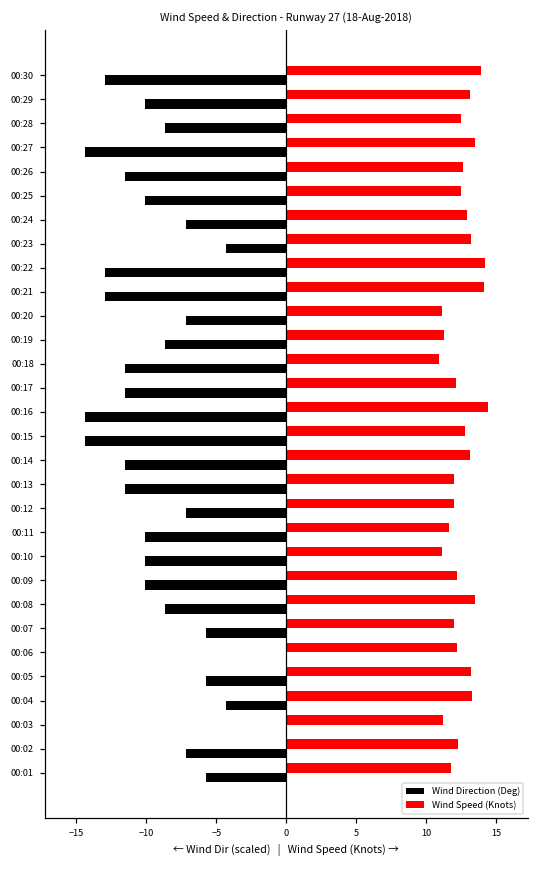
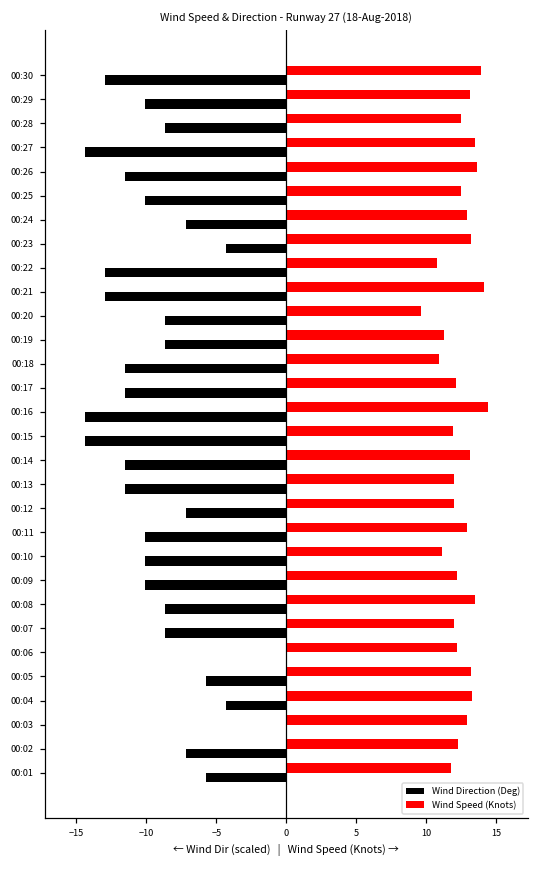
  {
    "Wind Direction (Deg)": {
      "00:30": -13.0,
      "00:29": -10.1,
      "00:28": -8.6,
      "00:27": -14.4,
      "00:26": -11.5,
      "00:25": -10.1,
      "00:24": -7.2,
      "00:23": -4.3,
      "00:22": -13.0,
      "00:21": -13.0,
-     "00:20": -7.2,
+     "00:20": -8.6,
      "00:19": -8.6,
      "00:18": -11.5,
      "00:17": -11.5,
      "00:16": -14.4,
      "00:15": -14.4,
      "00:14": -11.5,
      "00:13": -11.5,
      "00:12": -7.2,
      "00:11": -10.1,
      "00:10": -10.1,
      "00:09": -10.1,
      "00:08": -8.6,
-     "00:07": -5.8,
+     "00:07": -8.6,
      "00:06": 0.0,
      "00:05": -5.8,
      "00:04": -4.3,
      "00:03": 0.0,
      "00:02": -7.2,
      "00:01": -5.8
    },
    "Wind Speed (Knots)": {
      "00:30": 13.9,
      "00:29": 13.1,
      "00:28": 12.5,
      "00:27": 13.5,
-     "00:26": 12.6,
+     "00:26": 13.6,
      "00:25": 12.5,
      "00:24": 12.9,
      "00:23": 13.2,
-     "00:22": 14.2,
+     "00:22": 10.8,
      "00:21": 14.1,
-     "00:20": 11.1,
+     "00:20": 9.6,
      "00:19": 11.3,
      "00:18": 10.9,
      "00:17": 12.1,
      "00:16": 14.4,
-     "00:15": 12.8,
+     "00:15": 11.9,
      "00:14": 13.1,
      "00:13": 12.0,
      "00:12": 12.0,
-     "00:11": 11.6,
+     "00:11": 12.9,
      "00:10": 11.1,
      "00:09": 12.2,
      "00:08": 13.5,
      "00:07": 12.0,
      "00:06": 12.2,
      "00:05": 13.2,
      "00:04": 13.3,
-     "00:03": 11.2,
+     "00:03": 12.9,
      "00:02": 12.3,
      "00:01": 11.8
    }
  }
